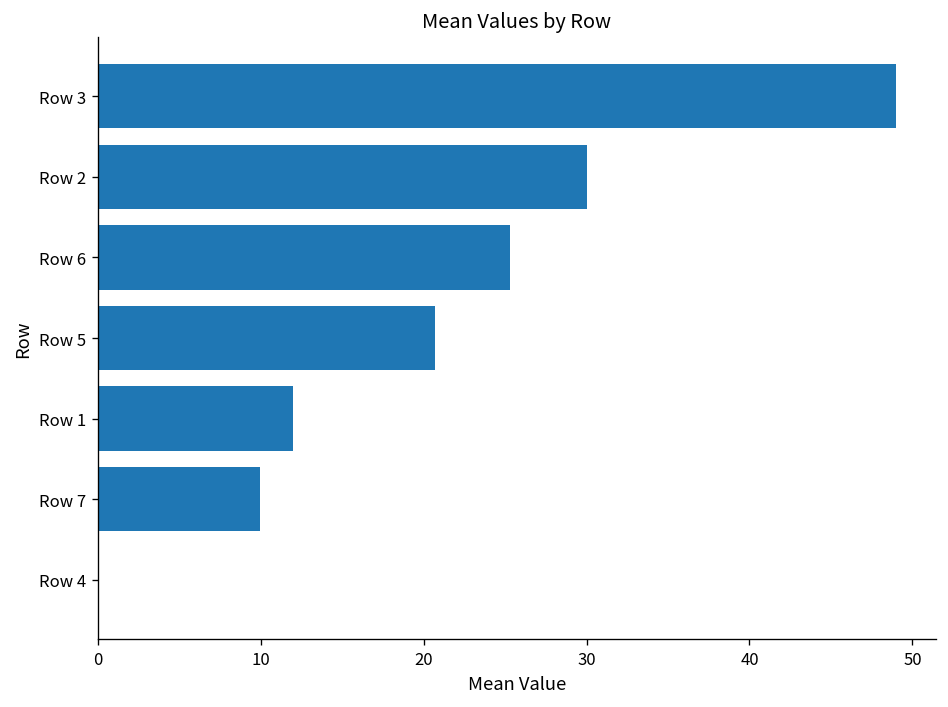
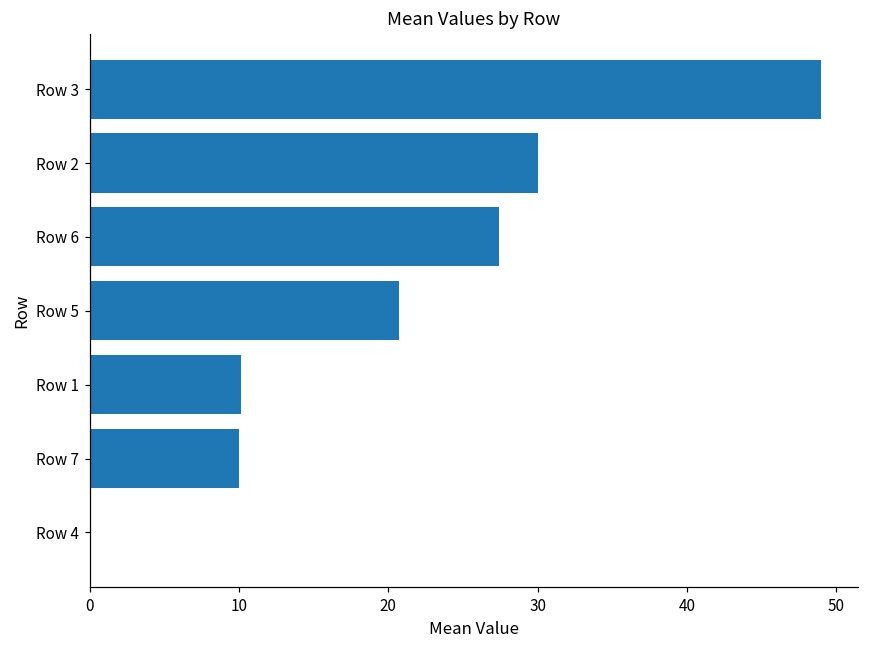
  {
    "Row 3": 49.0,
    "Row 2": 30.0,
-   "Row 6": 25.3,
+   "Row 6": 27.4,
    "Row 5": 20.7,
-   "Row 1": 12.0,
+   "Row 1": 10.1,
    "Row 7": 10.0,
    "Row 4": 0.0
  }
